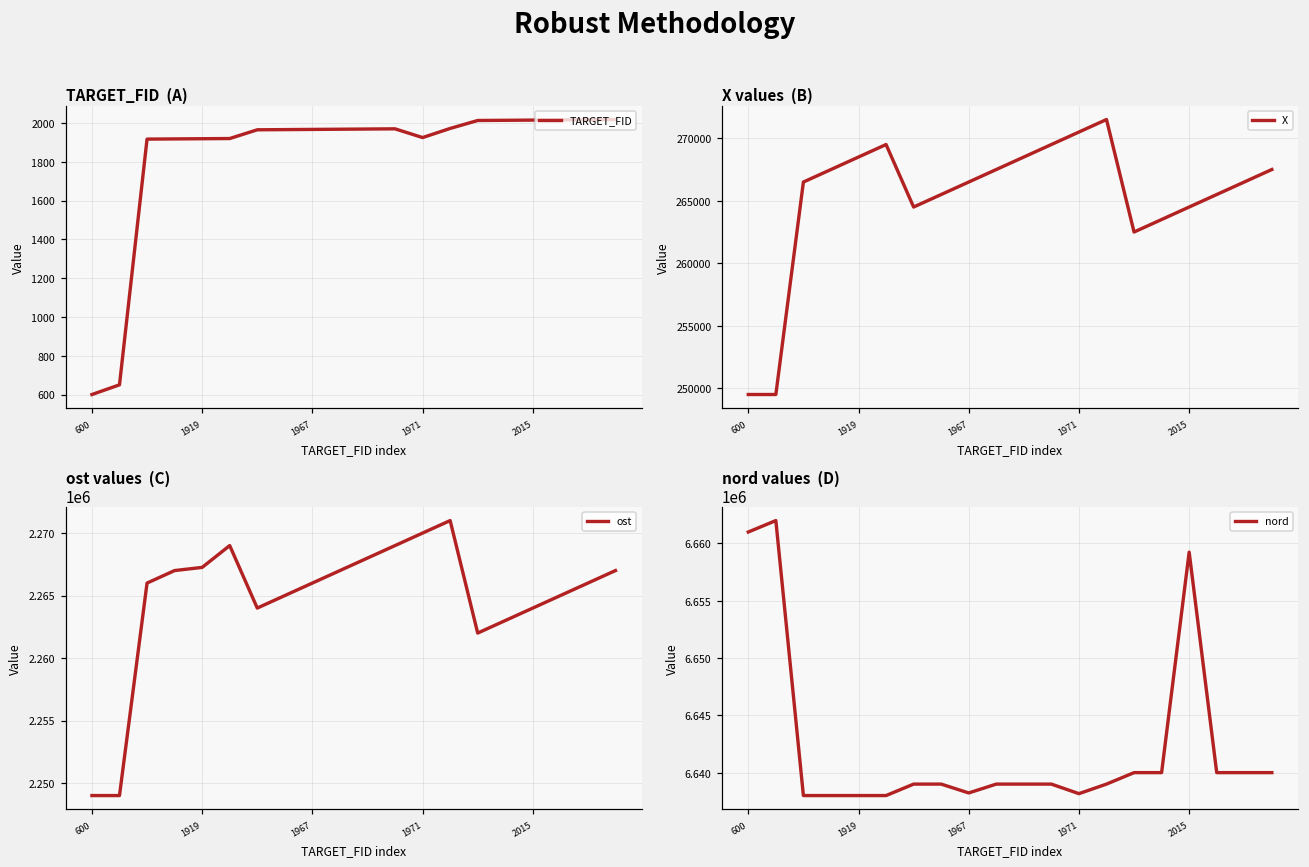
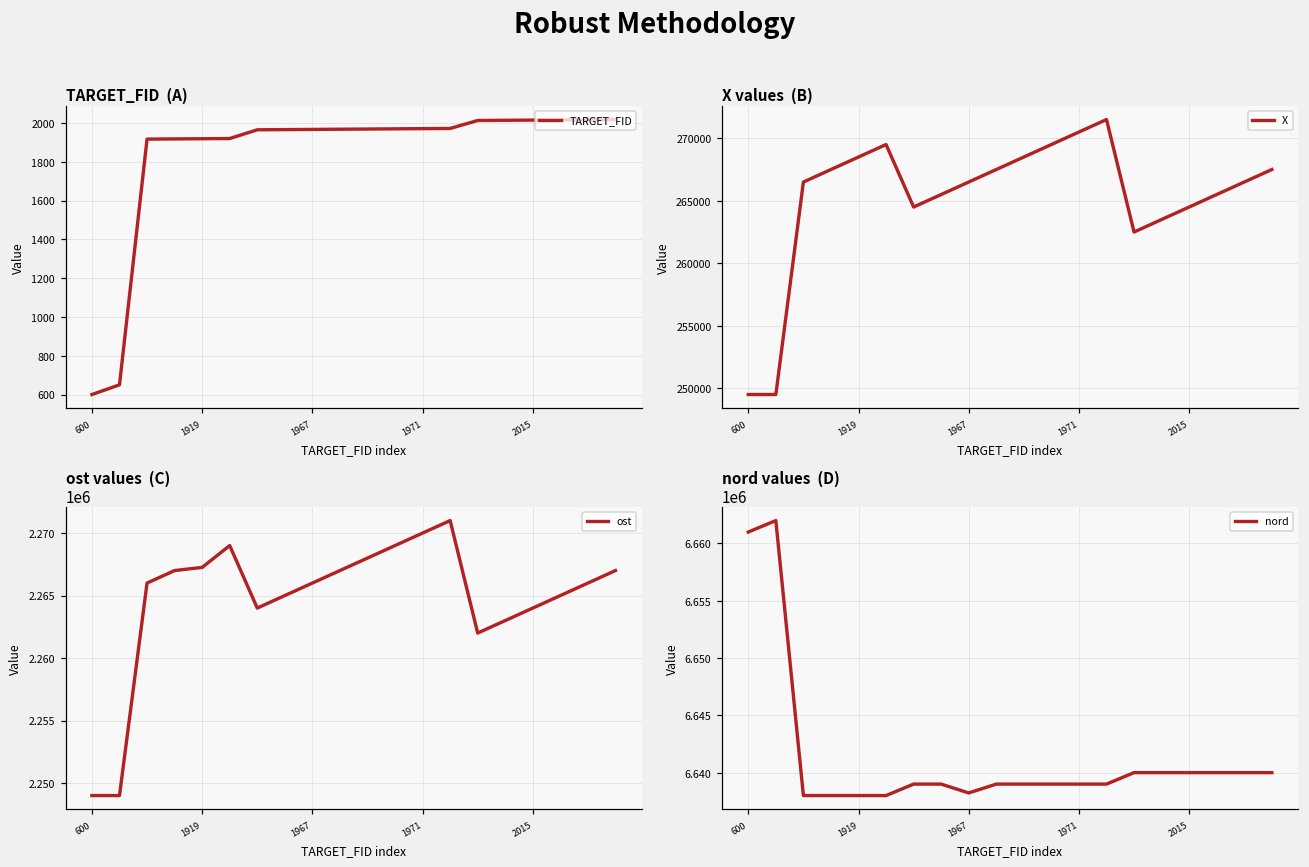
  {
    "TARGET_FID (A)": {
      "600": 600,
      "1919": 1920,
      "1967": 1970,
-     "1971": 1930,
+     "1971": 1970,
      "2015": 2020
    },
    "X values (B)": {
      "600": 249500,
      "1919": 268500,
      "1967": 266500,
      "1971": 270500,
      "2015": 264500
    },
    "ost values (C)": {
      "600": 2249000,
      "1919": 2267300,
      "1967": 2266000,
      "1971": 2270000,
      "2015": 2264000
    },
    "nord values (D)": {
      "600": 6661000,
      "1919": 6638000,
      "1967": 6638200,
-     "1971": 6638200,
-     "2015": 6659200
+     "1971": 6639000,
+     "2015": 6640000
    }
  }
